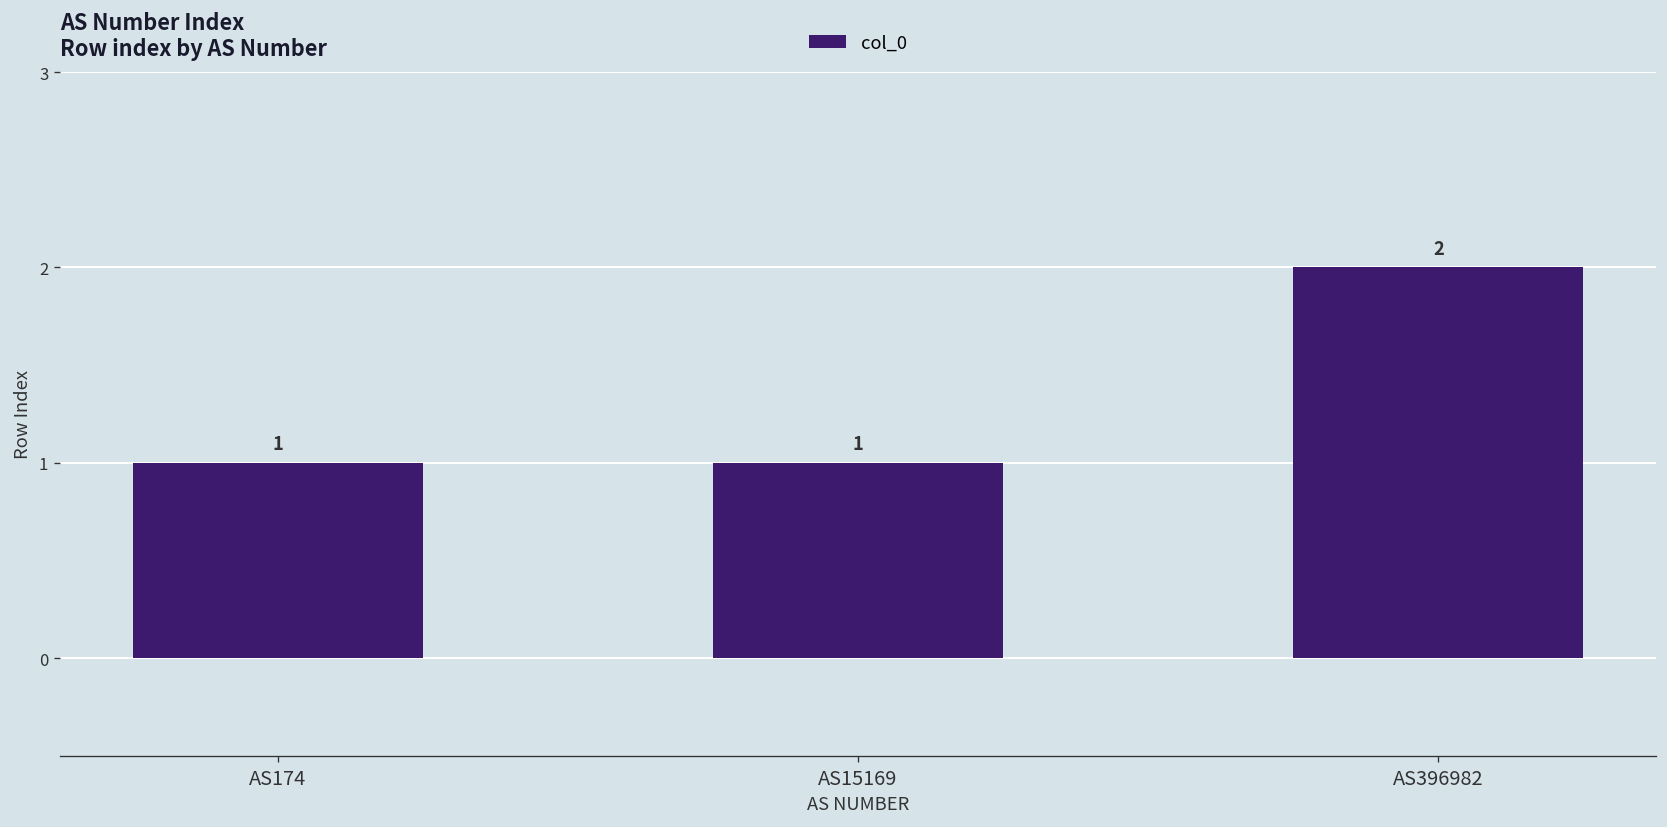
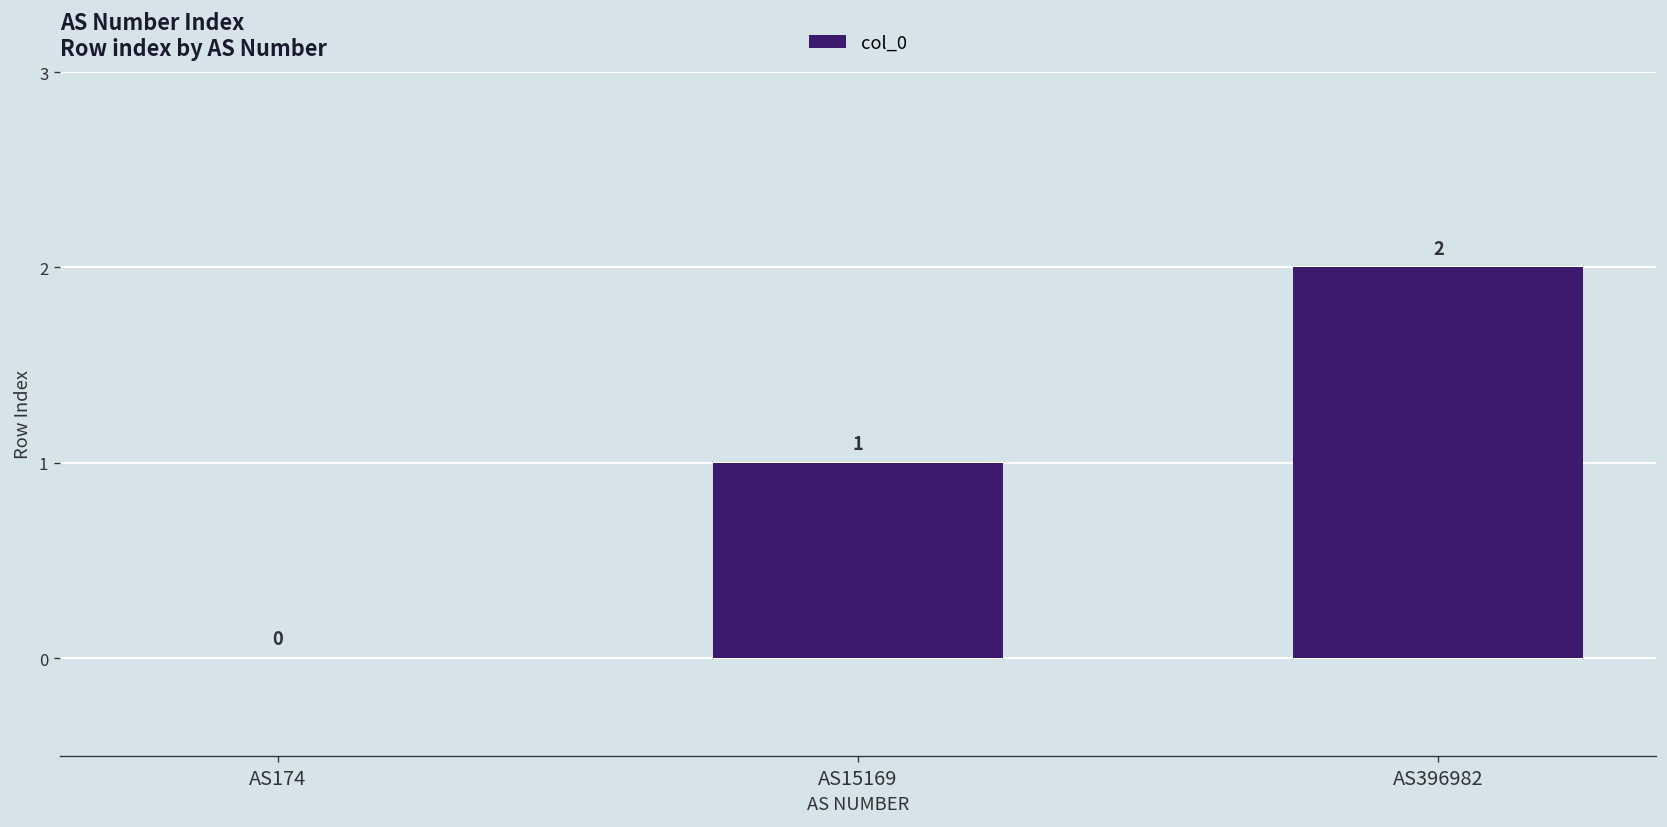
  {
-   "AS174": 1,
+   "AS174": 0,
    "AS15169": 1,
    "AS396982": 2
  }
